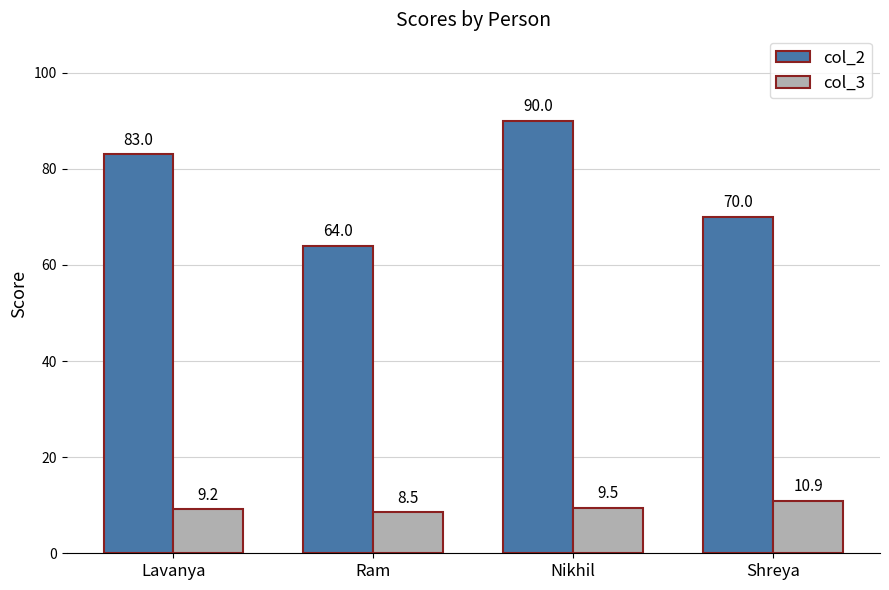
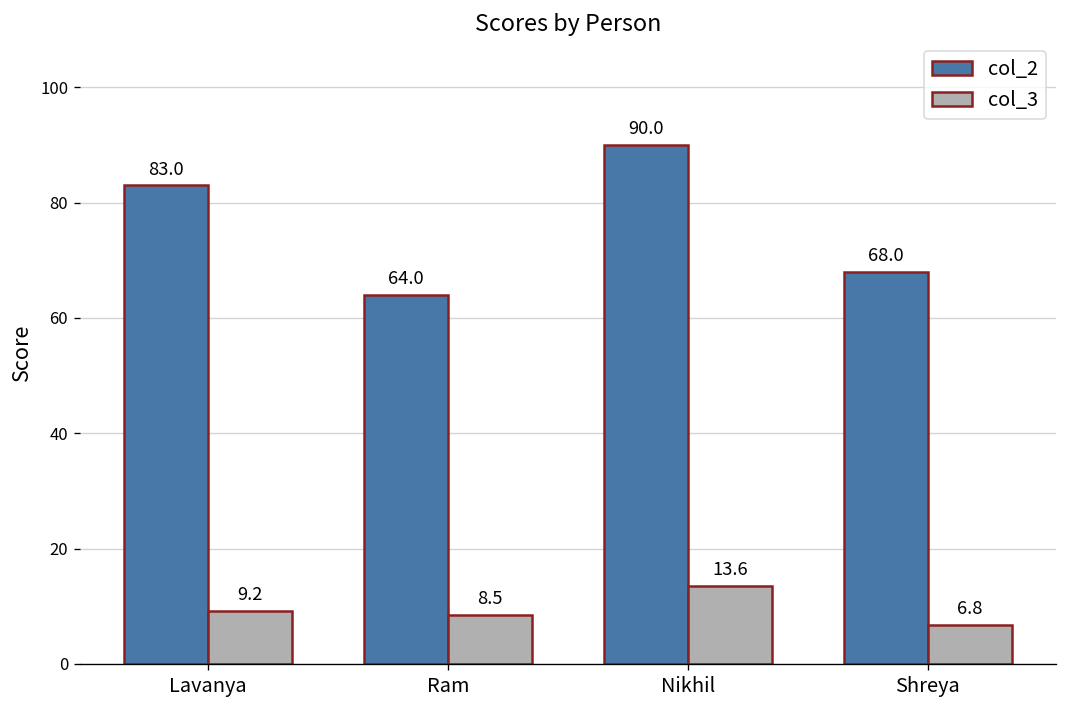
  {
    "col_2": {
      "Lavanya": 83.0,
      "Ram": 64.0,
      "Nikhil": 90.0,
-     "Shreya": 70.0
+     "Shreya": 68.0
    },
    "col_3": {
      "Lavanya": 9.2,
      "Ram": 8.5,
-     "Nikhil": 9.5,
-     "Shreya": 10.9
+     "Nikhil": 13.6,
+     "Shreya": 6.8
    }
  }
